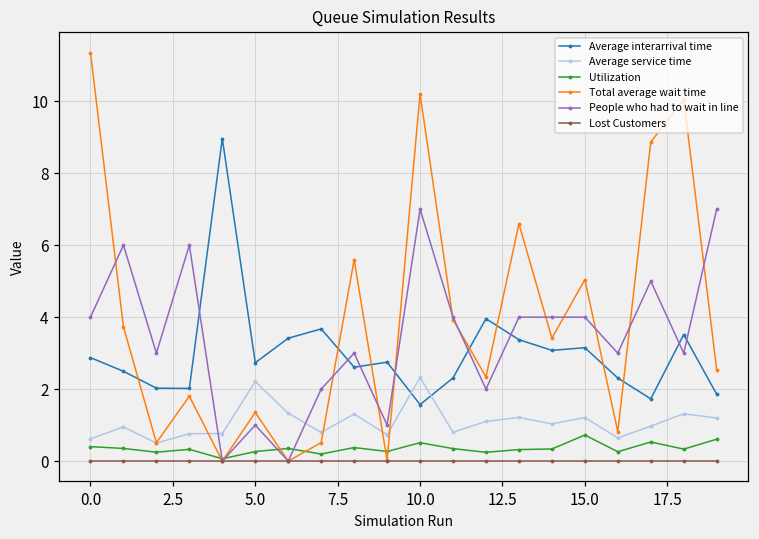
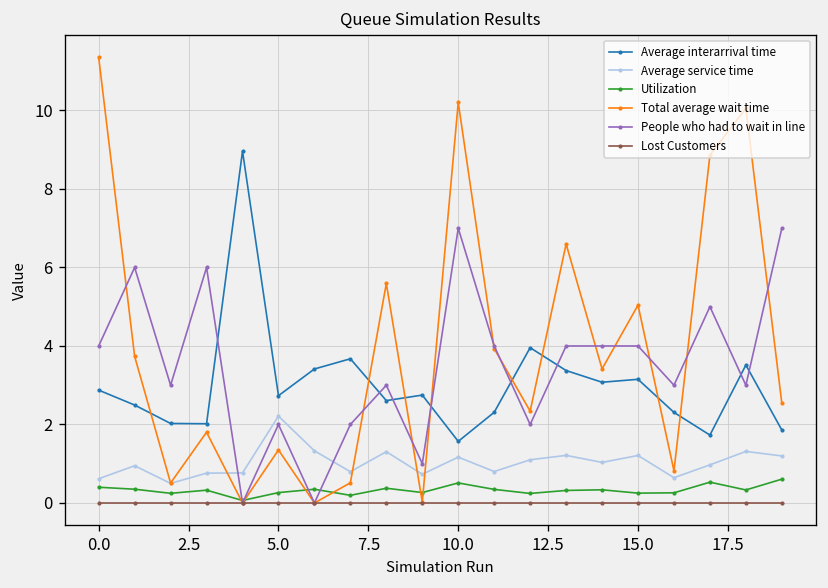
  {
    "Average interarrival time": {
      "0.0": 2.9,
      "5.0": 2.7,
      "10.0": 1.6,
      "15.0": 3.2
    },
    "Average service time": {
      "0.0": 0.6,
      "5.0": 2.2,
-     "10.0": 2.3,
+     "10.0": 1.2,
      "15.0": 1.2
    },
    "Utilization": {
      "0.0": 0.4,
      "5.0": 0.3,
      "10.0": 0.5,
-     "15.0": 0.7
+     "15.0": 0.3
    },
    "Total average wait time": {
      "0.0": 11.3,
      "5.0": 1.4,
      "10.0": 10.2,
      "15.0": 5.0
    },
    "People who had to wait in line": {
      "0.0": 4,
-     "5.0": 1,
+     "5.0": 2,
      "10.0": 7,
      "15.0": 4
    },
    "Lost Customers": {
      "0.0": 0.0,
      "5.0": 0.0,
      "10.0": 0.0,
      "15.0": 0.0
    }
  }
